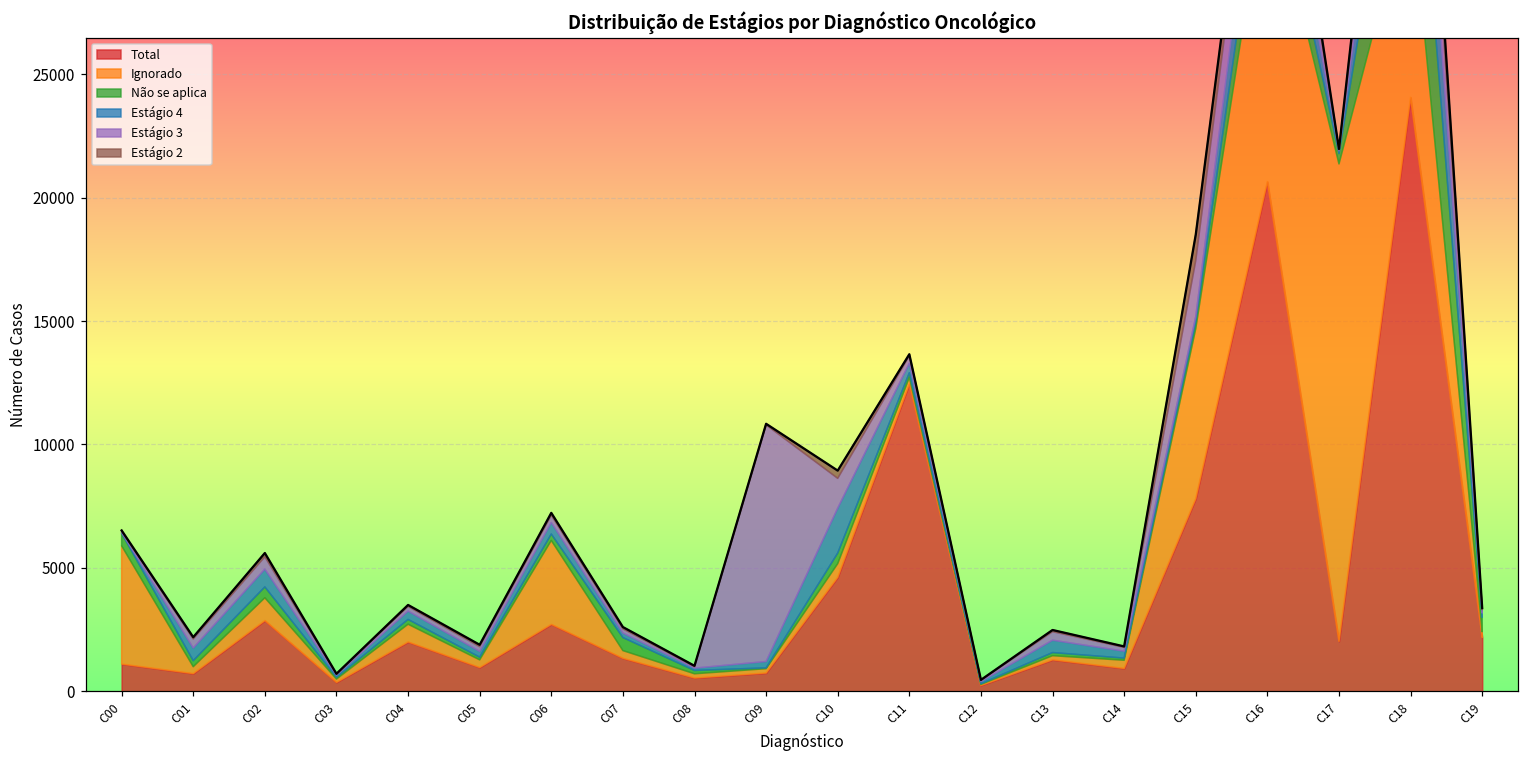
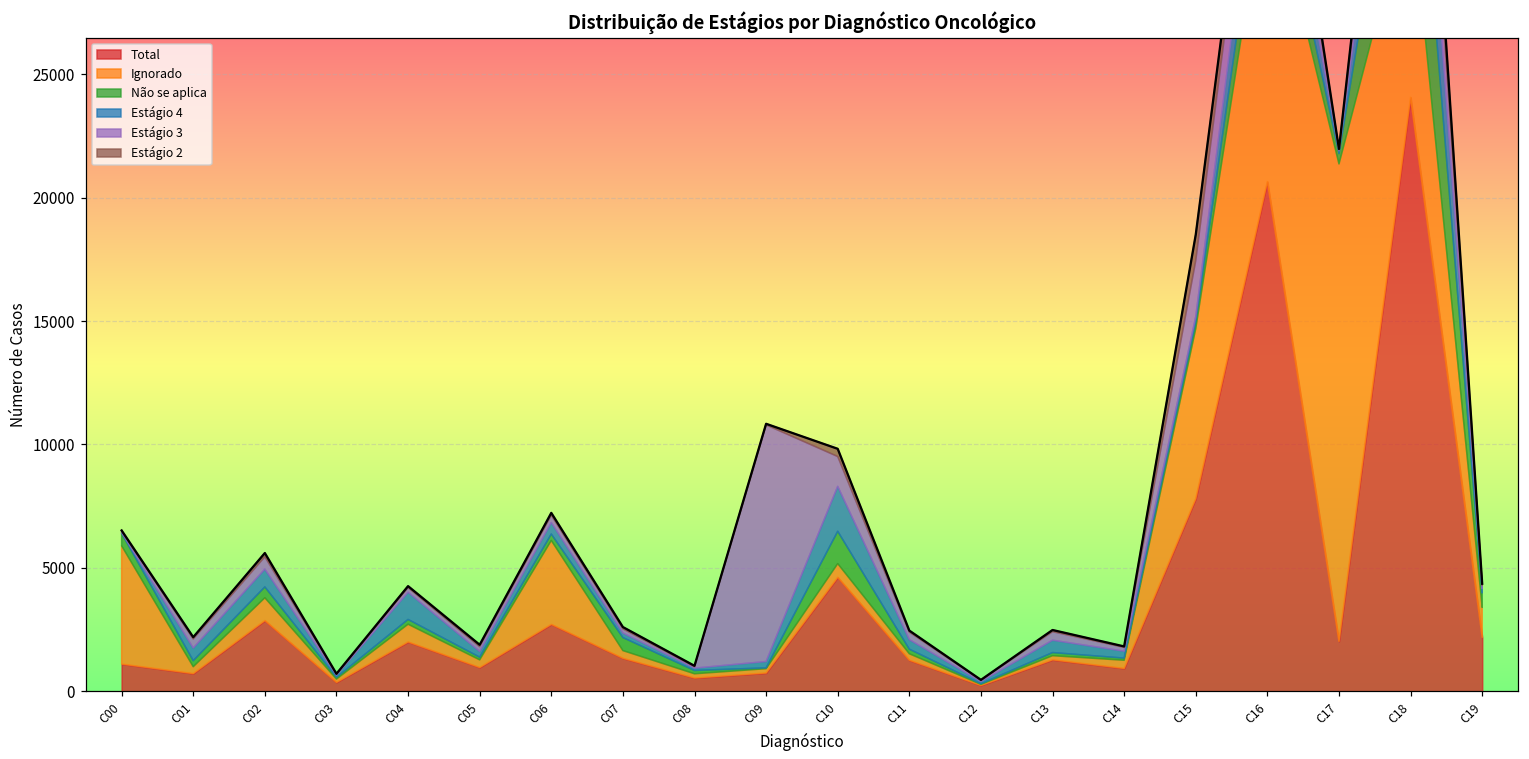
  {
    "Total": {
      "C00": 1100,
      "C01": 700,
      "C02": 2900,
      "C03": 400,
      "C04": 2000,
      "C05": 1000,
      "C06": 2700,
      "C07": 1300,
      "C08": 500,
      "C09": 700,
      "C10": 4600,
-     "C11": 12500,
+     "C11": 1300,
      "C13": 1300,
      "C14": 900,
      "C15": 7800,
      "C16": 20600,
      "C17": 2000,
      "C18": 24100,
      "C19": 2200
    },
    "Ignorado": {
      "C00": 4800,
      "C01": 300,
      "C02": 900,
      "C04": 700,
      "C06": 3400,
      "C07": 300,
      "C08": 200,
      "C10": 600,
      "C11": 300,
      "C13": 200,
      "C15": 6900,
      "C17": 19300,
-     "C19": 200
+     "C19": 1200
    },
    "Não se aplica": {
      "C01": 200,
      "C02": 400,
      "C04": 200,
      "C06": 300,
      "C07": 500,
-     "C10": 400,
+     "C10": 1300,
      "C11": 200,
      "C13": 100,
      "C15": 300,
      "C19": 600
    },
    "Estágio 4": {
      "C01": 500,
      "C02": 700,
-     "C04": 300,
+     "C04": 1100,
      "C05": 200,
      "C06": 500,
      "C07": 200,
      "C09": 300,
      "C10": 1800,
      "C11": 400,
      "C13": 500,
      "C14": 300,
      "C15": 200,
      "C19": 200
    },
    "Estágio 3": {
      "C02": 500,
      "C10": 1200,
      "C15": 2300
    },
    "Estágio 2": {
      "C02": 200,
      "C10": 300,
      "C15": 1000
    }
  }
